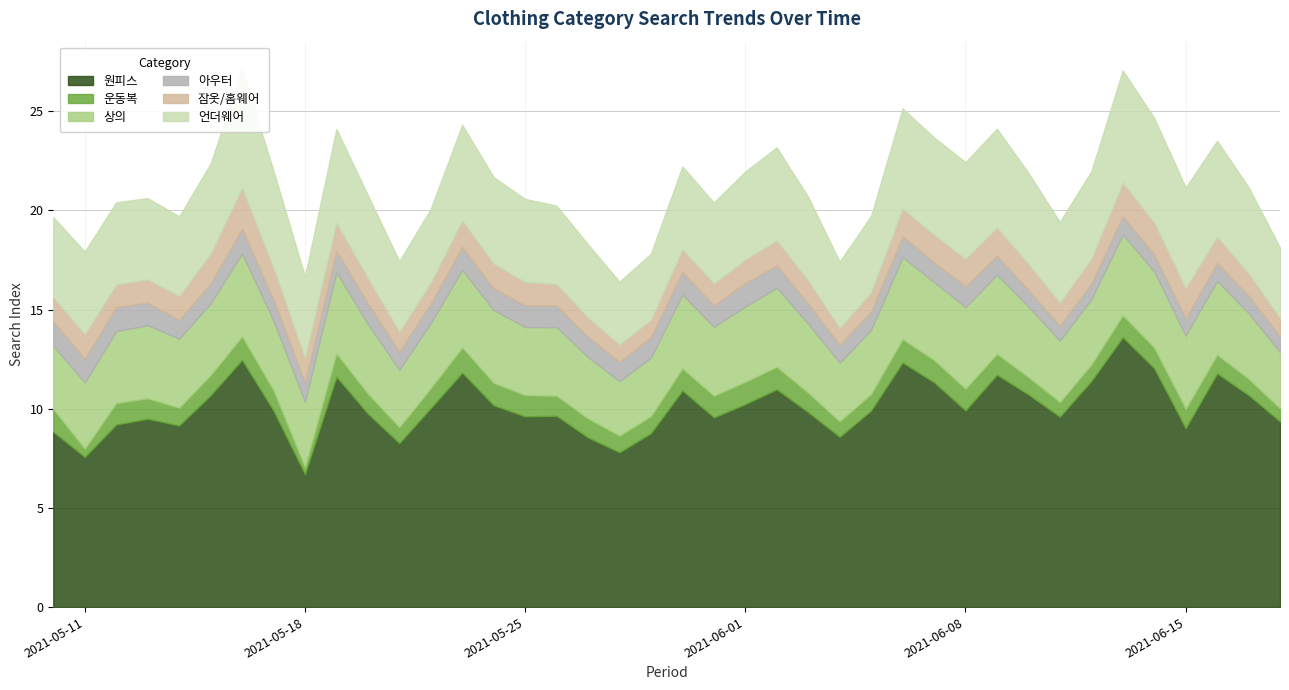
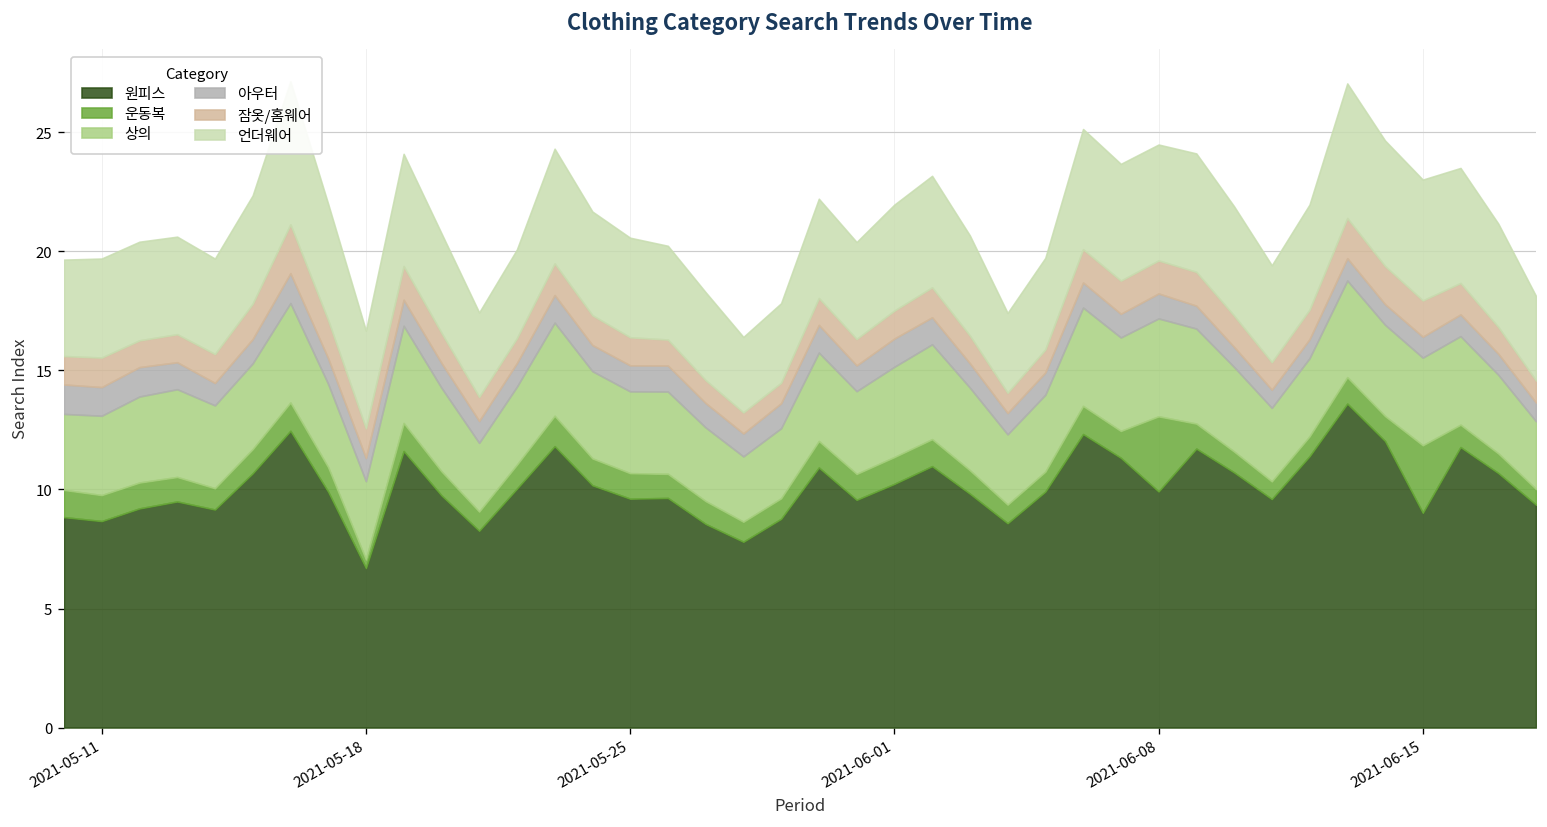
  {
    "원피스": {
-     "2021-05-11": 7.6,
+     "2021-05-11": 8.7,
      "2021-05-18": 6.7,
      "2021-05-25": 9.6,
      "2021-06-01": 10.2,
      "2021-06-08": 9.9,
      "2021-06-15": 9.0
    },
    "운동복": {
-     "2021-05-11": 0.4,
+     "2021-05-11": 1.1,
      "2021-05-18": 0.4,
      "2021-05-25": 1.1,
      "2021-06-01": 1.1,
-     "2021-06-08": 1.1,
-     "2021-06-15": 1.0
+     "2021-06-08": 3.2,
+     "2021-06-15": 2.8
    }
  }
